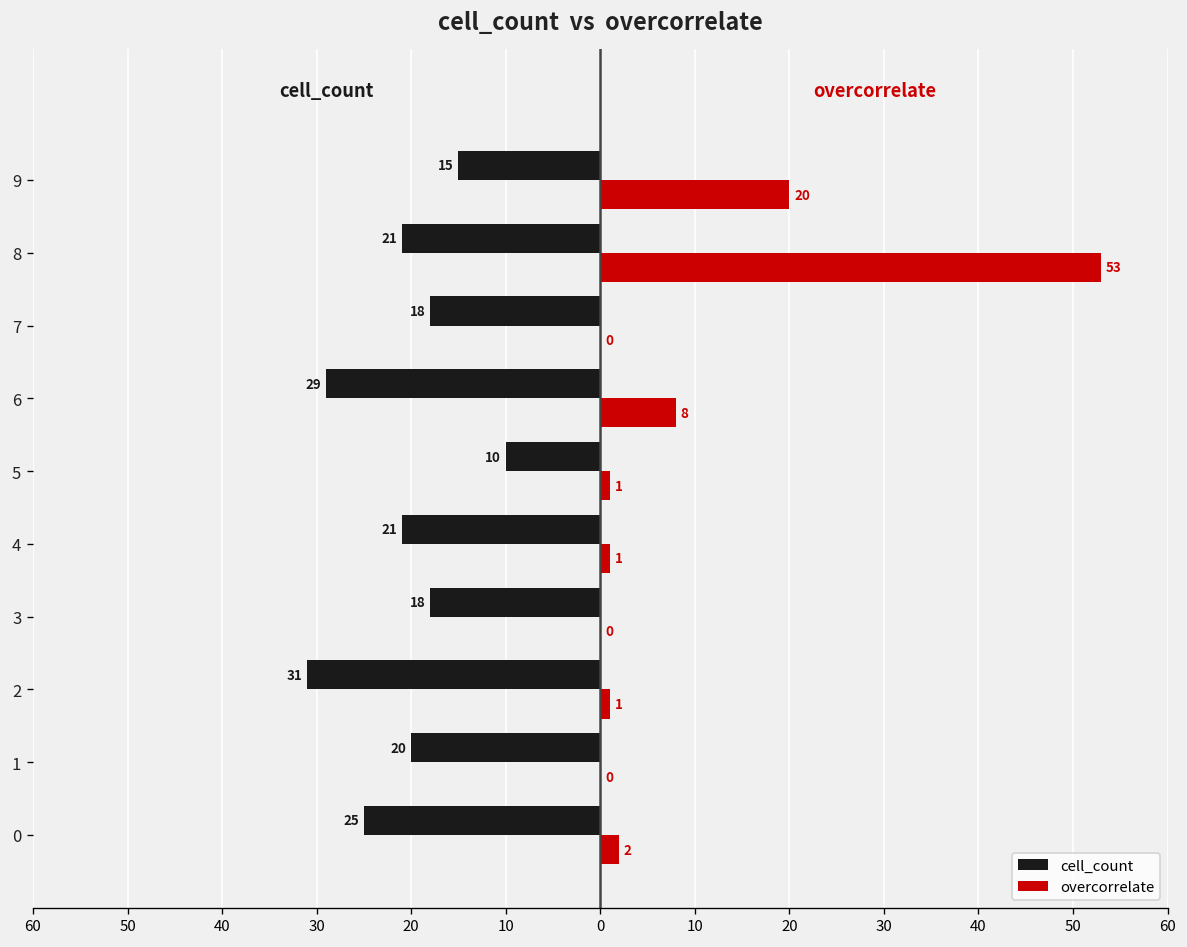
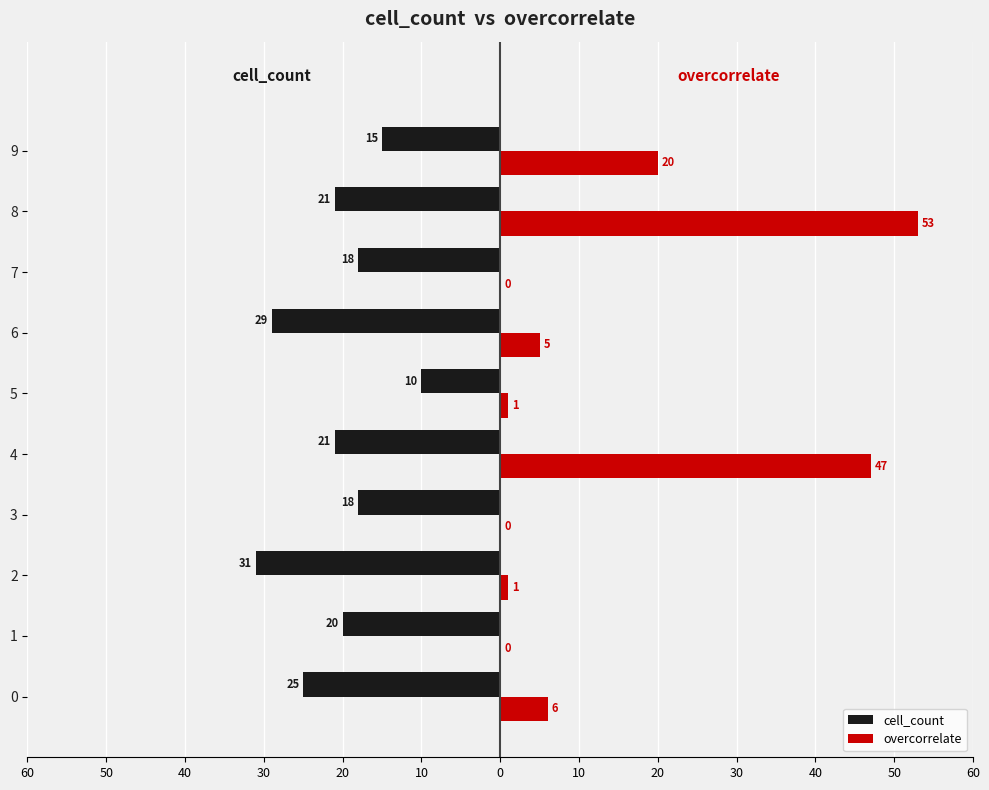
  {
    "overcorrelate": {
      "9": 20,
      "8": 53,
      "7": 0,
-     "6": 8,
+     "6": 5,
      "5": 1,
-     "4": 1,
+     "4": 47,
      "3": 0,
      "2": 1,
      "1": 0,
-     "0": 2
+     "0": 6
    }
  }
